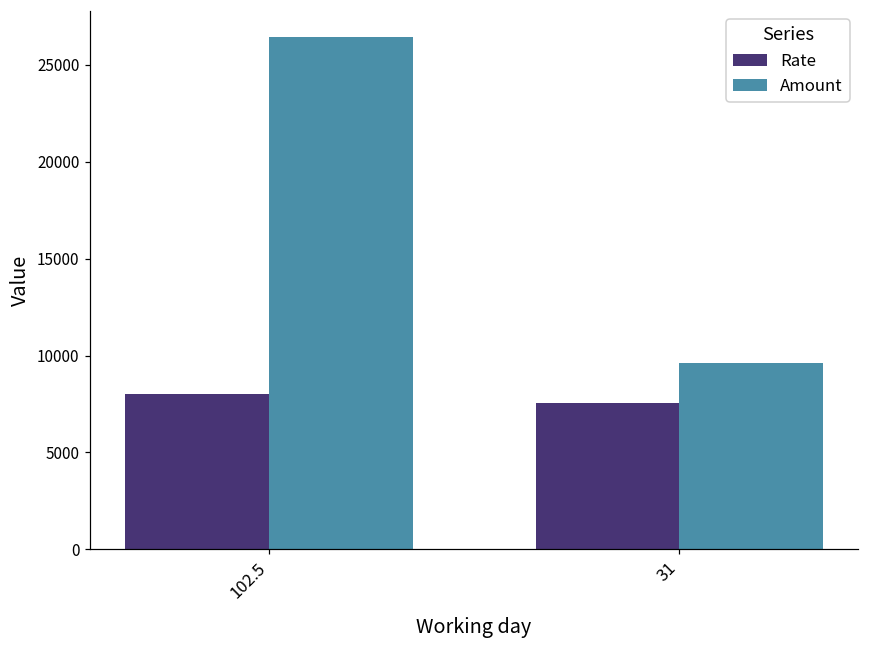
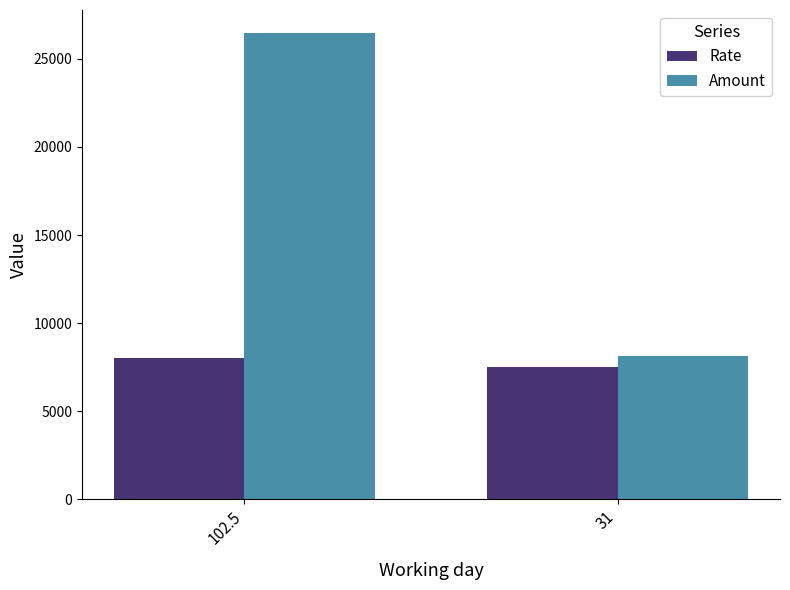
  {
    "Rate": {
      "102.5": 8000,
      "31": 7500
    },
    "Amount": {
      "102.5": 26500,
-     "31": 9600
+     "31": 8200
    }
  }
